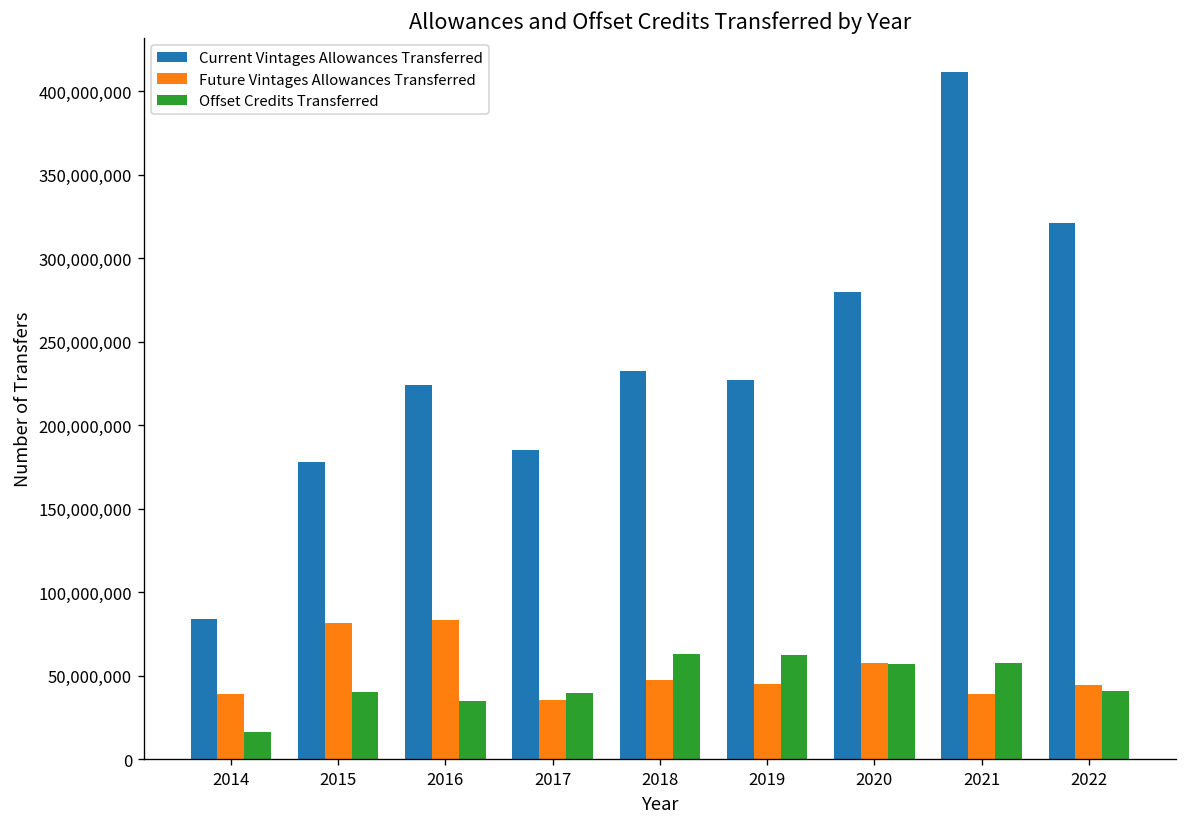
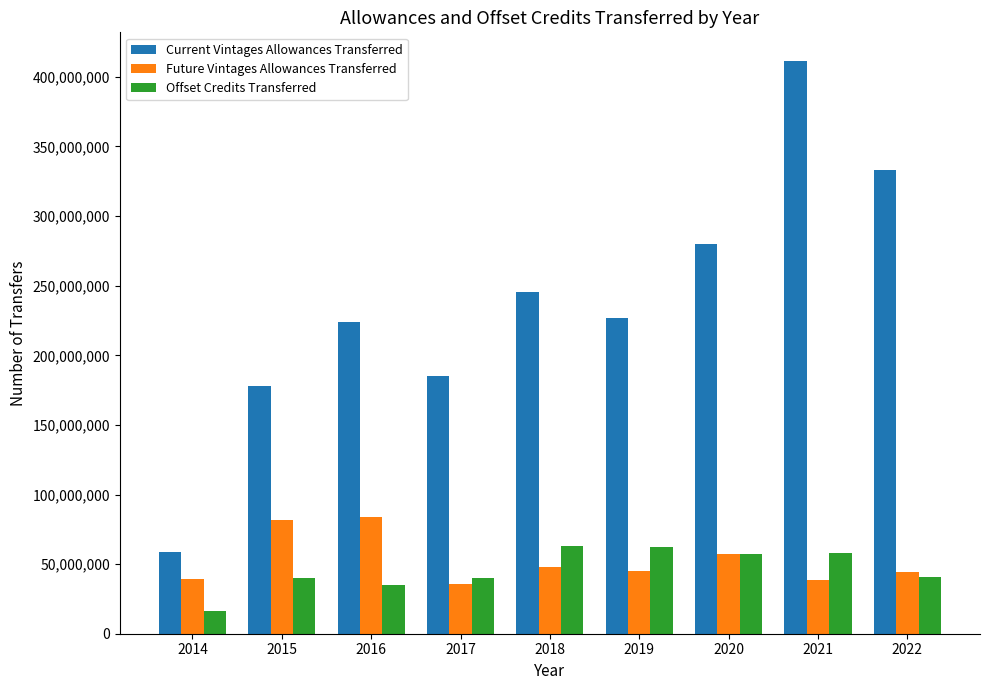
  {
    "Current Vintages Allowances Transferred": {
-     "2014": "84,000,000",
+     "2014": "59,000,000",
      "2015": "178,000,000",
      "2016": "224,000,000",
      "2017": "185,000,000",
-     "2018": "233,000,000",
+     "2018": "246,000,000",
      "2019": "227,000,000",
      "2020": "280,000,000",
      "2021": "411,000,000",
-     "2022": "321,000,000"
+     "2022": "333,000,000"
    },
    "Future Vintages Allowances Transferred": {
      "2014": "39,000,000",
      "2015": "82,000,000",
      "2016": "84,000,000",
      "2017": "36,000,000",
      "2018": "48,000,000",
      "2019": "45,000,000",
      "2020": "58,000,000",
      "2021": "39,000,000",
      "2022": "44,000,000"
    },
    "Offset Credits Transferred": {
      "2014": "16,000,000",
      "2015": "40,000,000",
      "2016": "35,000,000",
      "2017": "40,000,000",
      "2018": "63,000,000",
      "2019": "62,000,000",
      "2020": "57,000,000",
      "2021": "58,000,000",
      "2022": "41,000,000"
    }
  }
